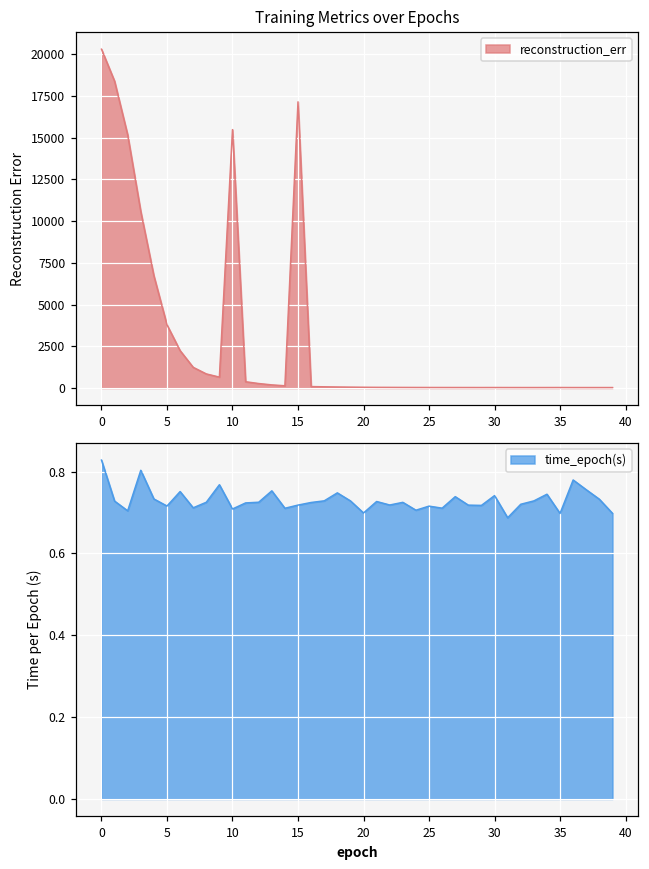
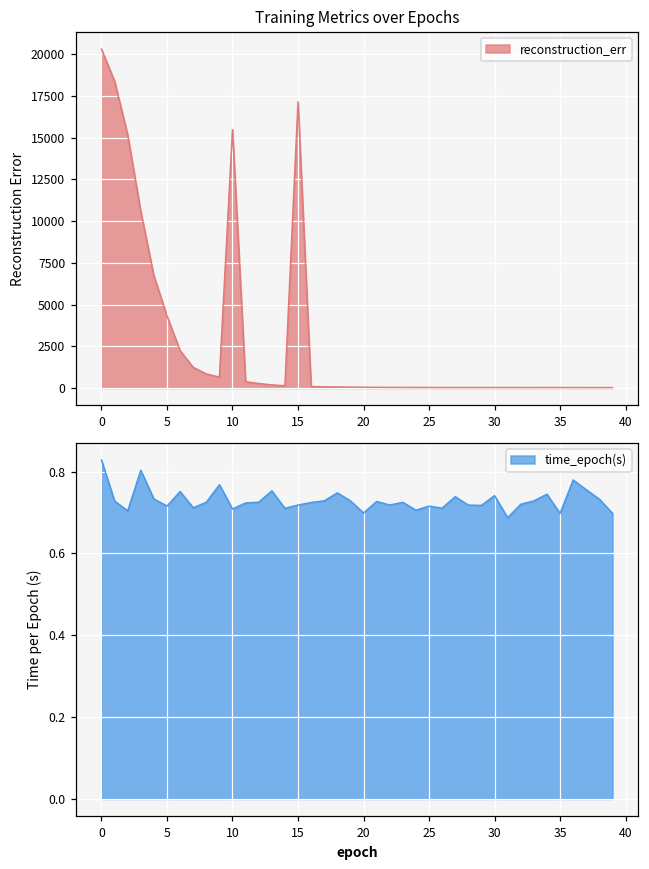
  {
    "Training Metrics over Epochs": {
      "0": 20300,
-     "5": 3800,
+     "5": 4300,
      "10": 15500,
      "15": 17100,
      "20": 0,
      "25": 0,
      "30": 0,
      "35": 0
    }
  }
